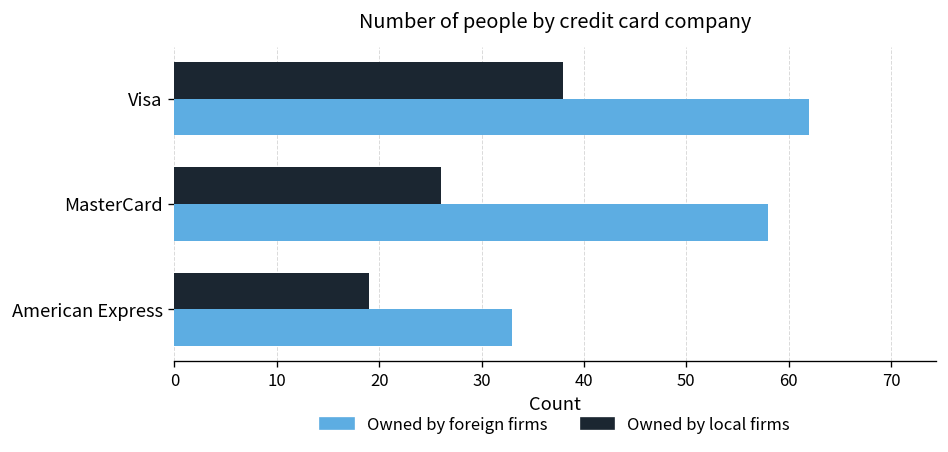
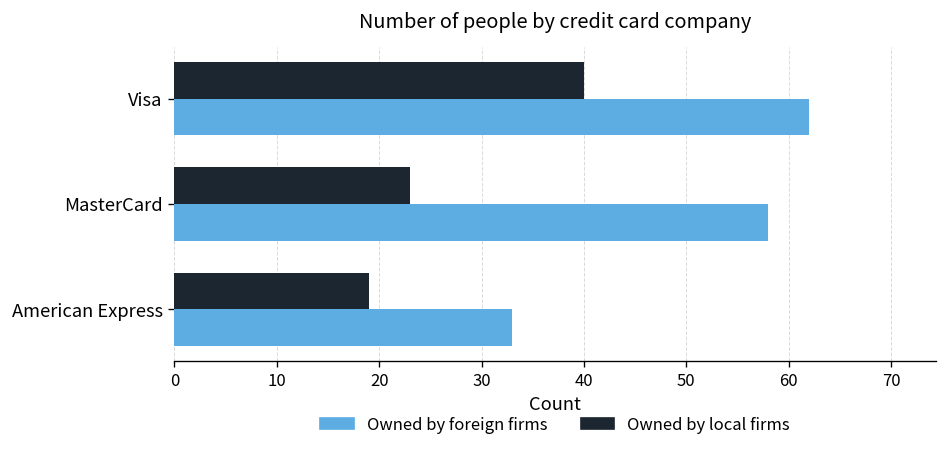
  {
    "Owned by foreign firms": {
      "Visa": 62,
      "MasterCard": 58,
      "American Express": 33
    },
    "Owned by local firms": {
-     "Visa": 38,
-     "MasterCard": 26,
+     "Visa": 40,
+     "MasterCard": 23,
      "American Express": 19
    }
  }
